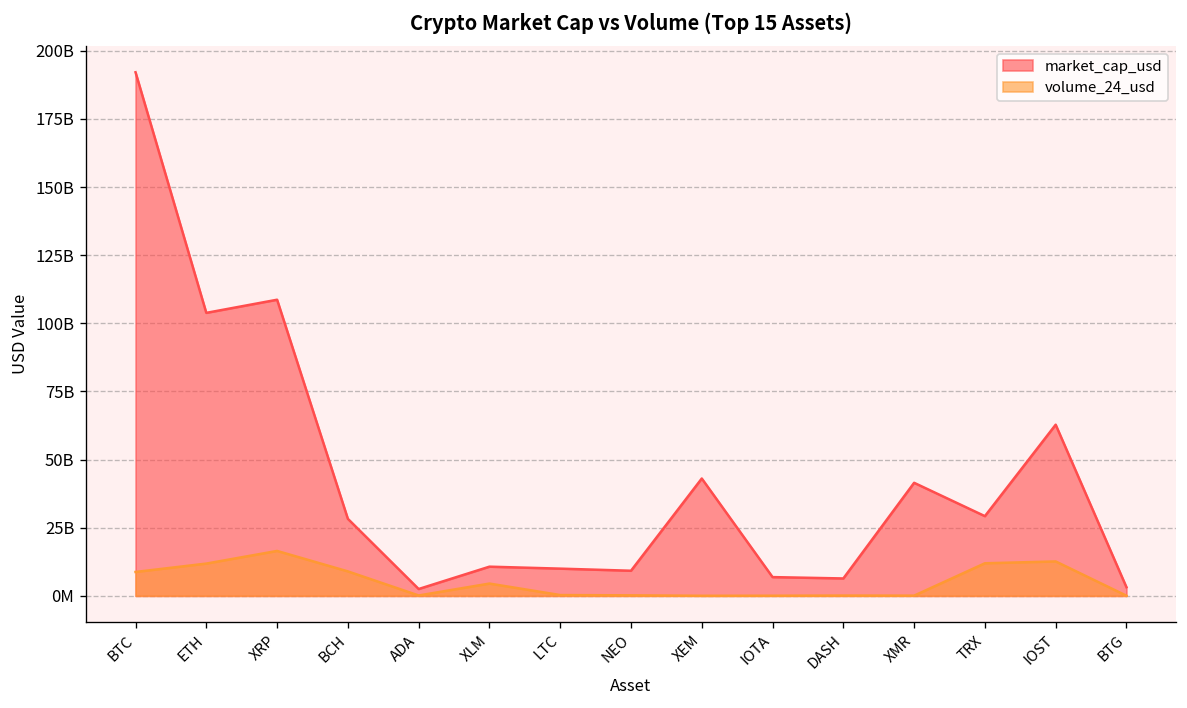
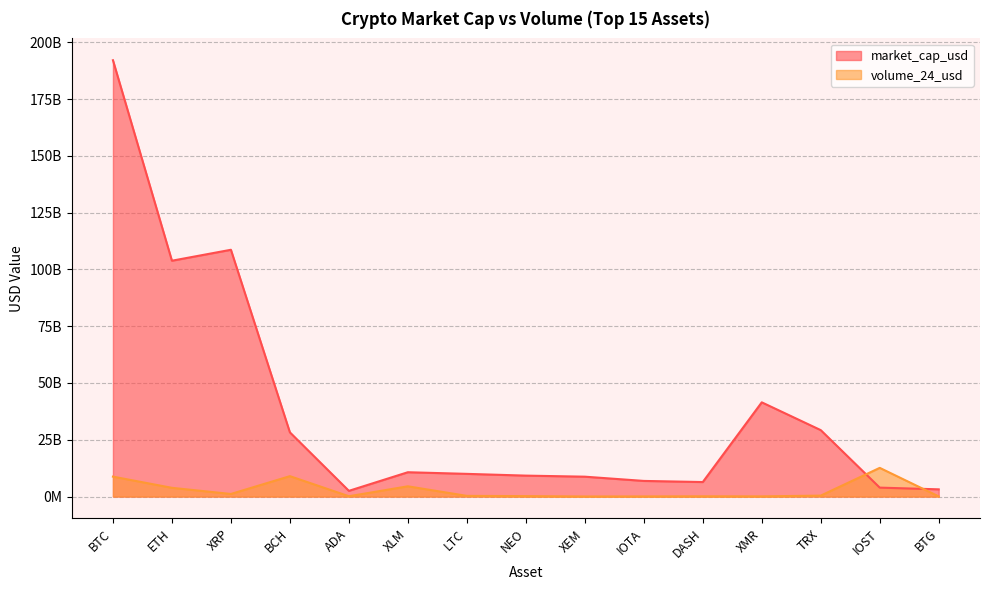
  {
    "market_cap_usd": {
      "BTC": 192000000000,
      "ETH": 104000000000,
      "XRP": 109000000000,
      "BCH": 28000000000,
      "ADA": 3000000000,
      "XLM": 11000000000,
      "LTC": 10000000000,
      "NEO": 9000000000,
-     "XEM": 43000000000,
+     "XEM": 9000000000,
      "IOTA": 7000000000,
      "DASH": 6000000000,
      "XMR": 41000000000,
      "TRX": 29000000000,
-     "IOST": 63000000000,
+     "IOST": 4000000000,
      "BTG": 3000000000
    },
    "volume_24_usd": {
      "BTC": 9000000000,
-     "ETH": 12000000000,
-     "XRP": 16000000000,
+     "ETH": 4000000000,
+     "XRP": 1000000000,
      "BCH": 9000000000,
      "ADA": 0,
      "XLM": 5000000000,
      "LTC": 0,
      "NEO": 0,
      "XEM": 0,
      "IOTA": 0,
      "DASH": 0,
      "XMR": 0,
-     "TRX": 12000000000,
+     "TRX": 0,
      "IOST": 13000000000,
      "BTG": 0
    }
  }
